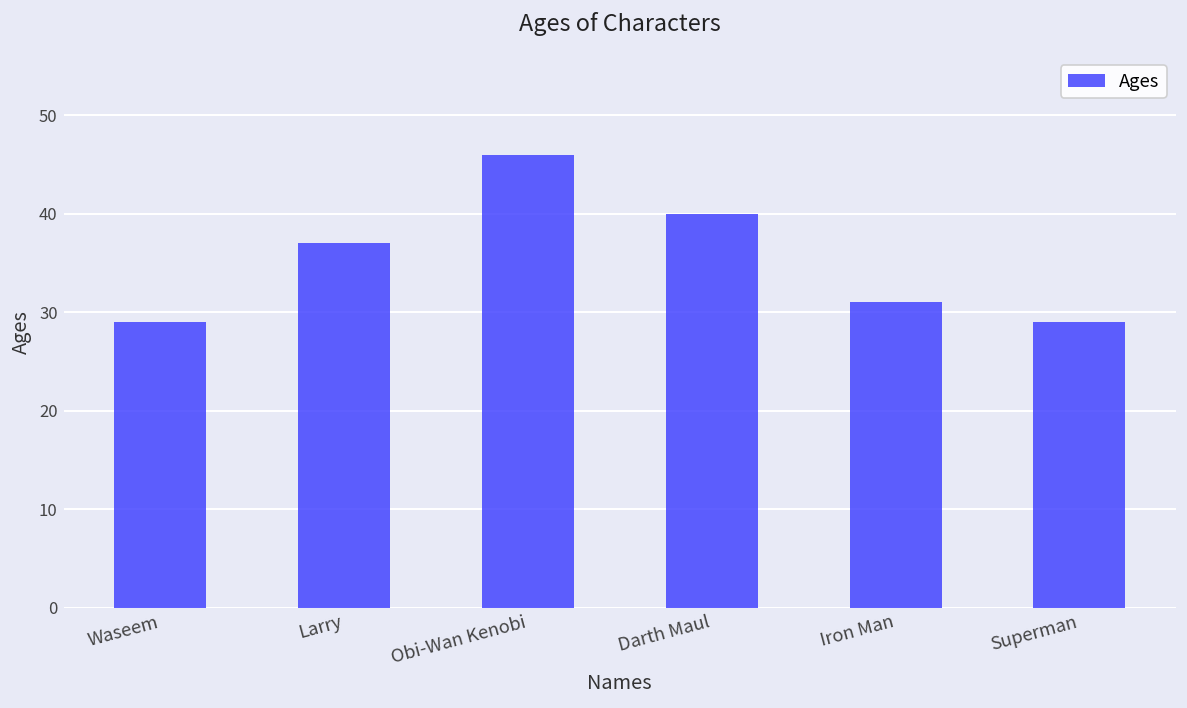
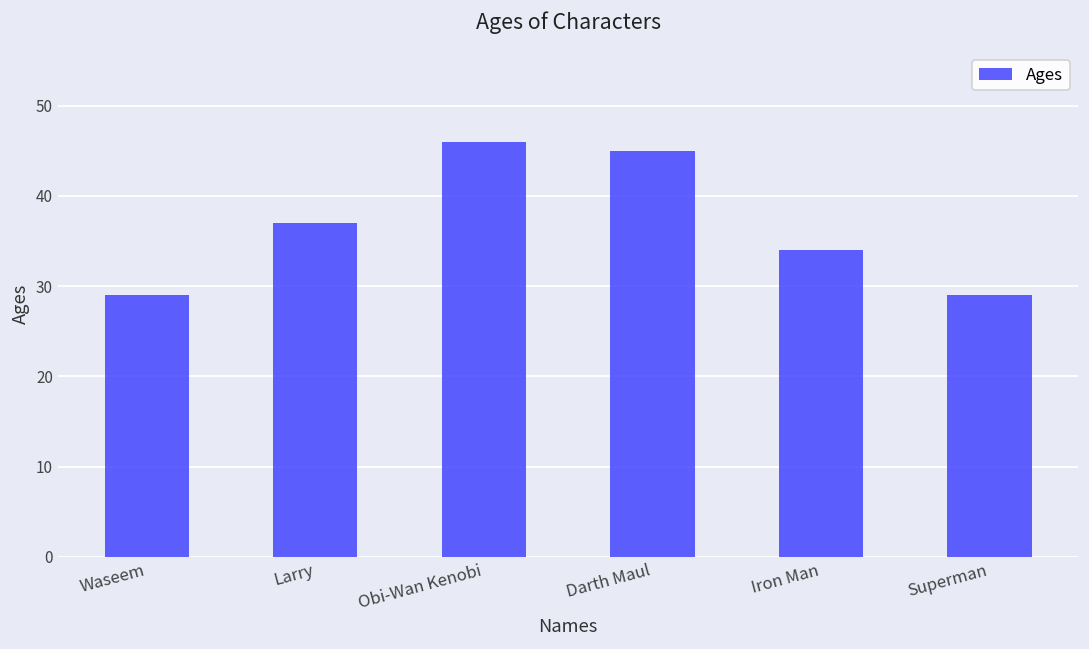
  {
    "Waseem": 29,
    "Larry": 37,
    "Obi-Wan Kenobi": 46,
-   "Darth Maul": 40,
-   "Iron Man": 31,
+   "Darth Maul": 45,
+   "Iron Man": 34,
    "Superman": 29
  }
